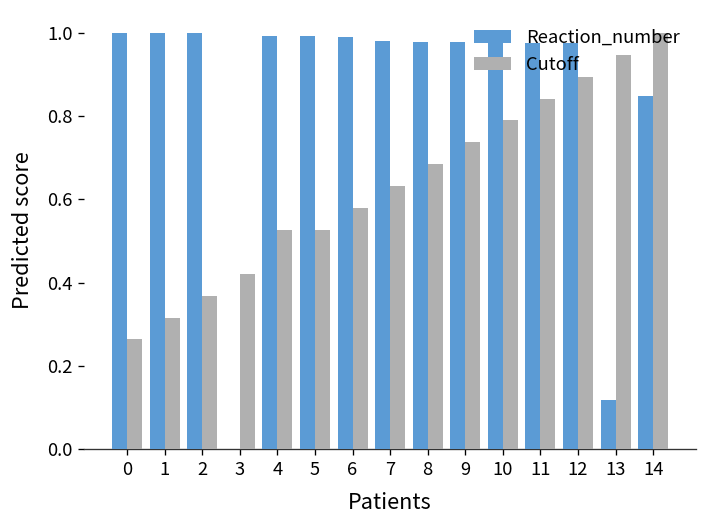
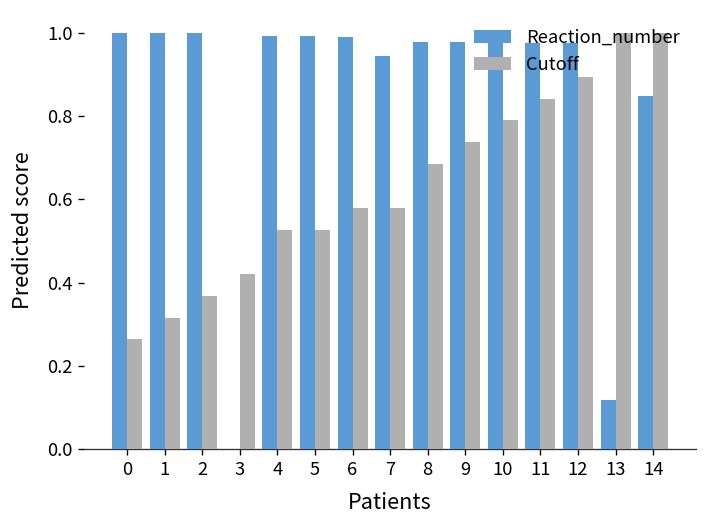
  {
    "Reaction_number": {
      "0": 1.00,
      "1": 1.00,
      "2": 1.00,
      "3": 0.00,
      "4": 0.99,
      "5": 0.99,
      "6": 0.99,
-     "7": 0.98,
+     "7": 0.94,
      "8": 0.98,
      "9": 0.98,
      "10": 0.98,
      "11": 0.98,
      "12": 0.98,
      "13": 0.12,
      "14": 0.85
    },
    "Cutoff": {
      "0": 0.26,
      "1": 0.32,
      "2": 0.37,
      "3": 0.42,
      "4": 0.53,
      "5": 0.53,
      "6": 0.58,
-     "7": 0.63,
+     "7": 0.58,
      "8": 0.68,
      "9": 0.74,
      "10": 0.79,
      "11": 0.84,
      "12": 0.89,
-     "13": 0.95,
+     "13": 1.00,
      "14": 1.00
    }
  }
